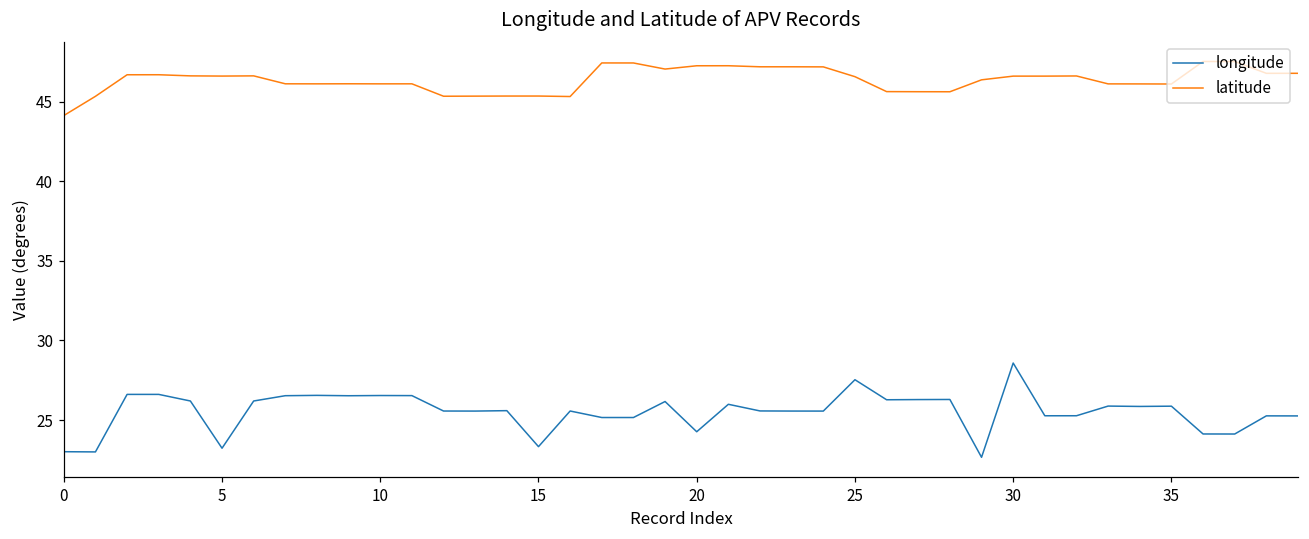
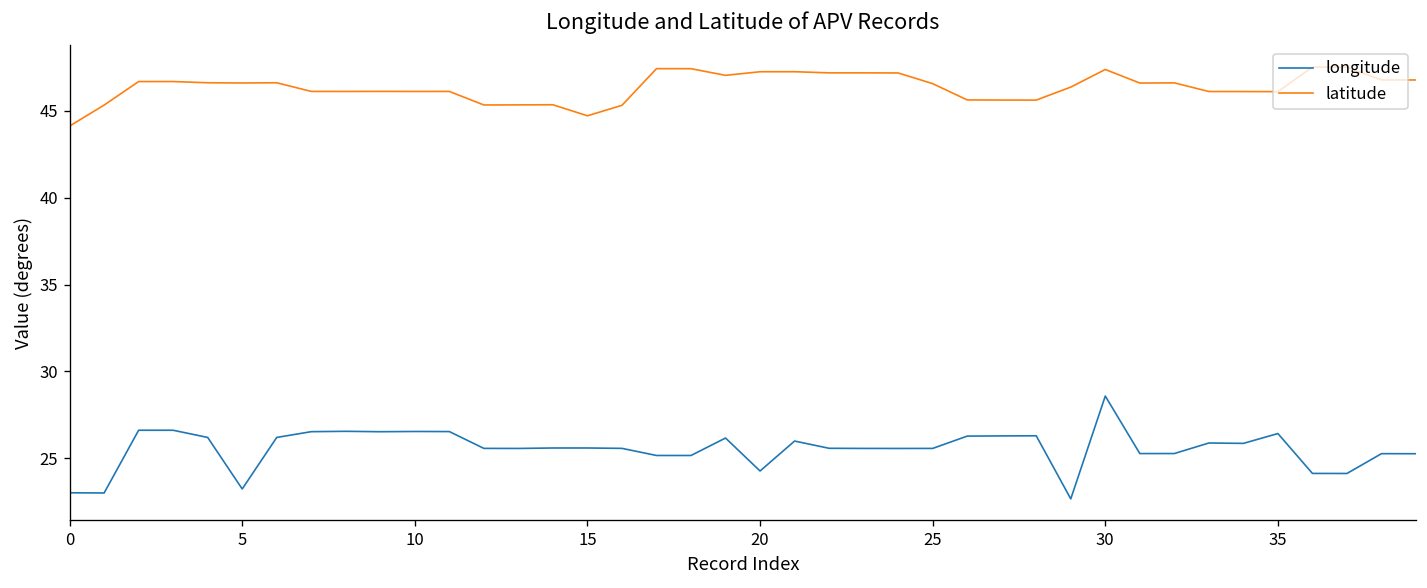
  {
    "longitude": {
      "0": 23.0,
      "5": 23.2,
      "10": 26.5,
-     "15": 23.3,
+     "15": 25.6,
      "20": 24.3,
-     "25": 27.5,
+     "25": 25.6,
      "30": 28.6,
-     "35": 25.9
+     "35": 26.4
    },
    "latitude": {
      "0": 44.1,
      "5": 46.6,
      "10": 46.1,
-     "15": 45.3,
+     "15": 44.7,
      "20": 47.2,
      "25": 46.6,
-     "30": 46.6
+     "30": 47.4
    }
  }
